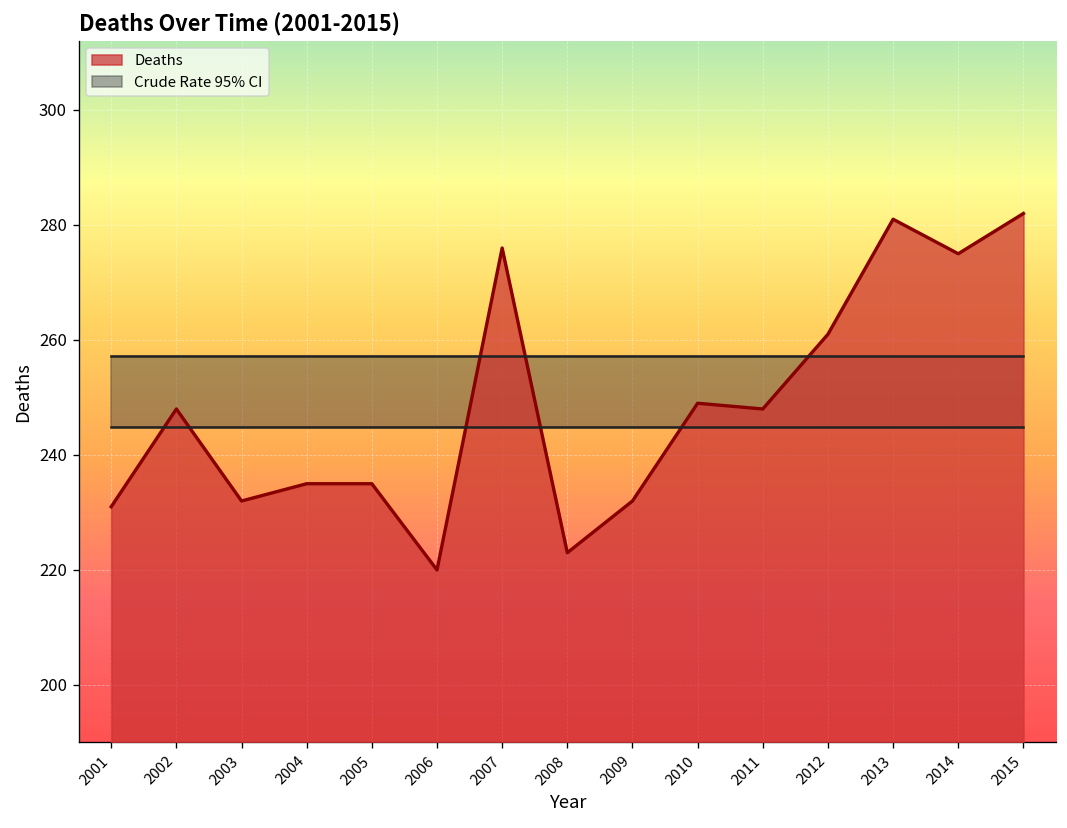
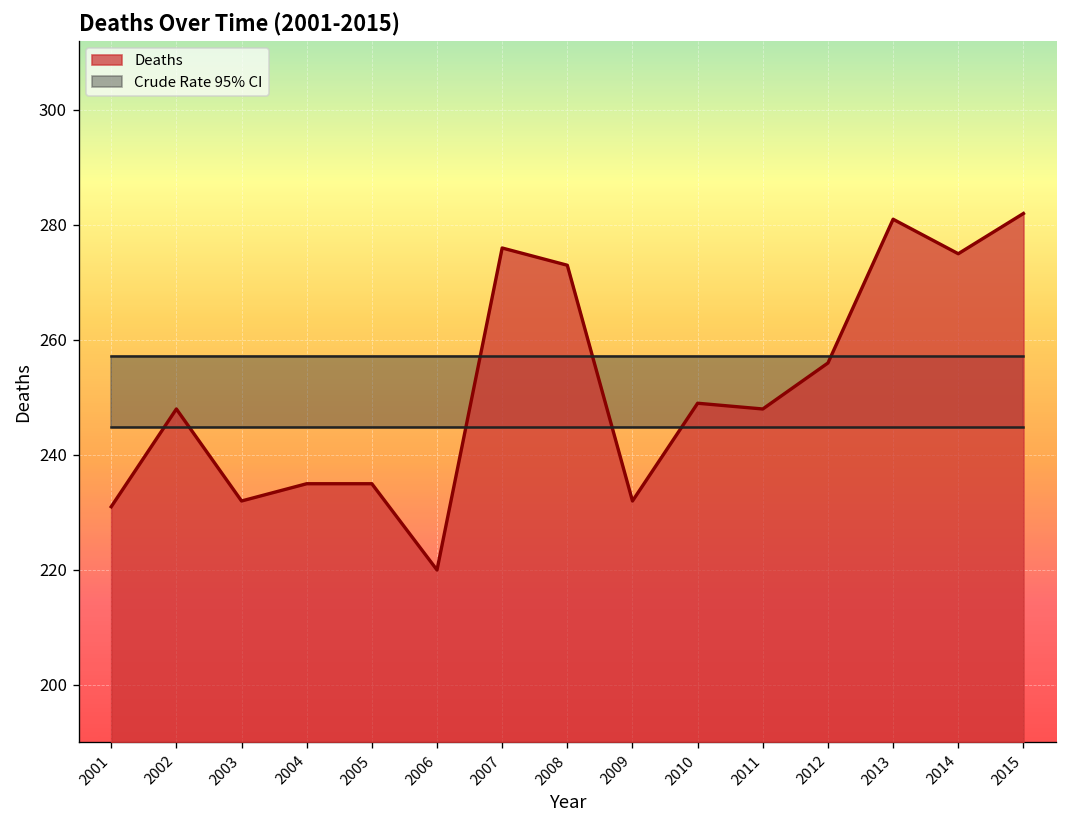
  {
    "Deaths": {
      "2001": 231,
      "2002": 248,
      "2003": 232,
      "2004": 235,
      "2005": 235,
      "2006": 220,
      "2007": 276,
-     "2008": 223,
+     "2008": 273,
      "2009": 232,
      "2010": 249,
      "2011": 248,
-     "2012": 261,
+     "2012": 256,
      "2013": 281,
      "2014": 275,
      "2015": 282
    }
  }
